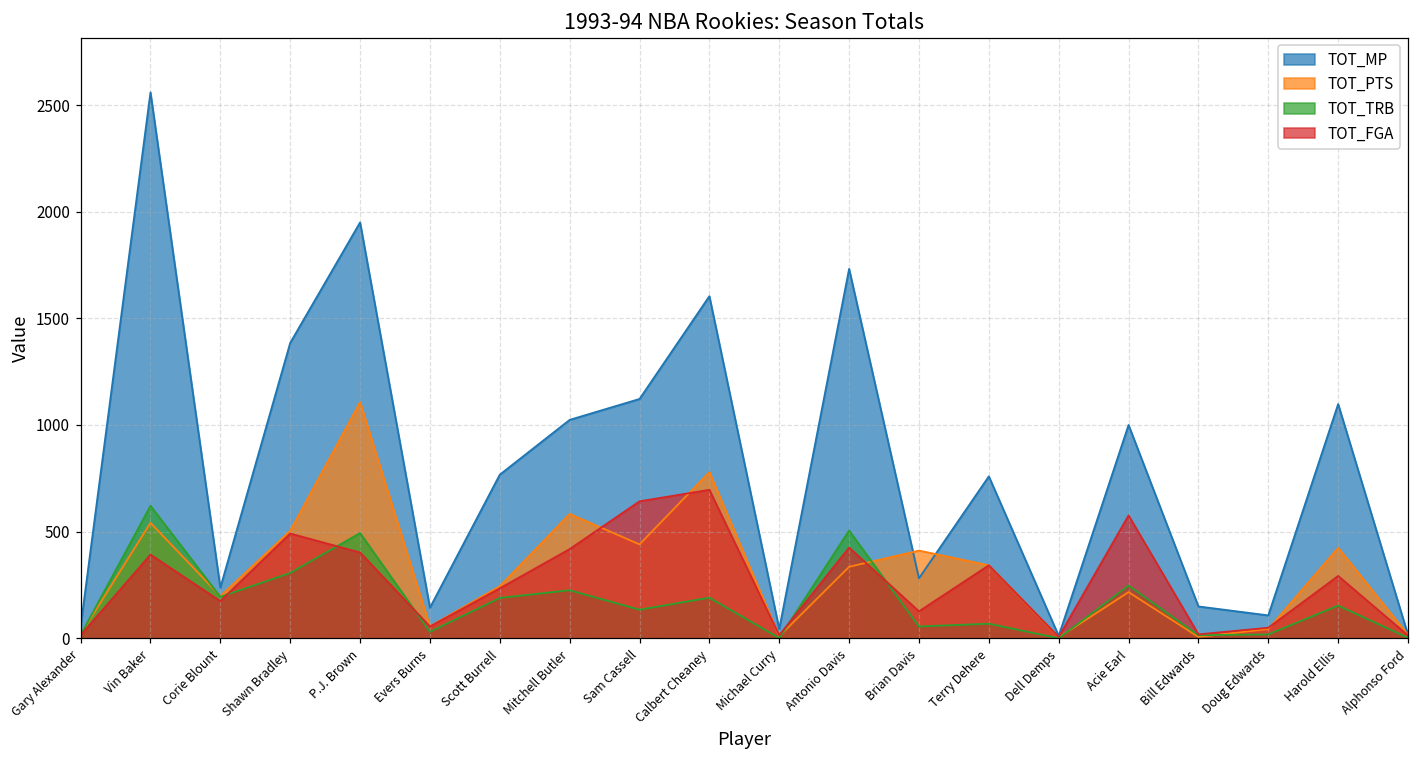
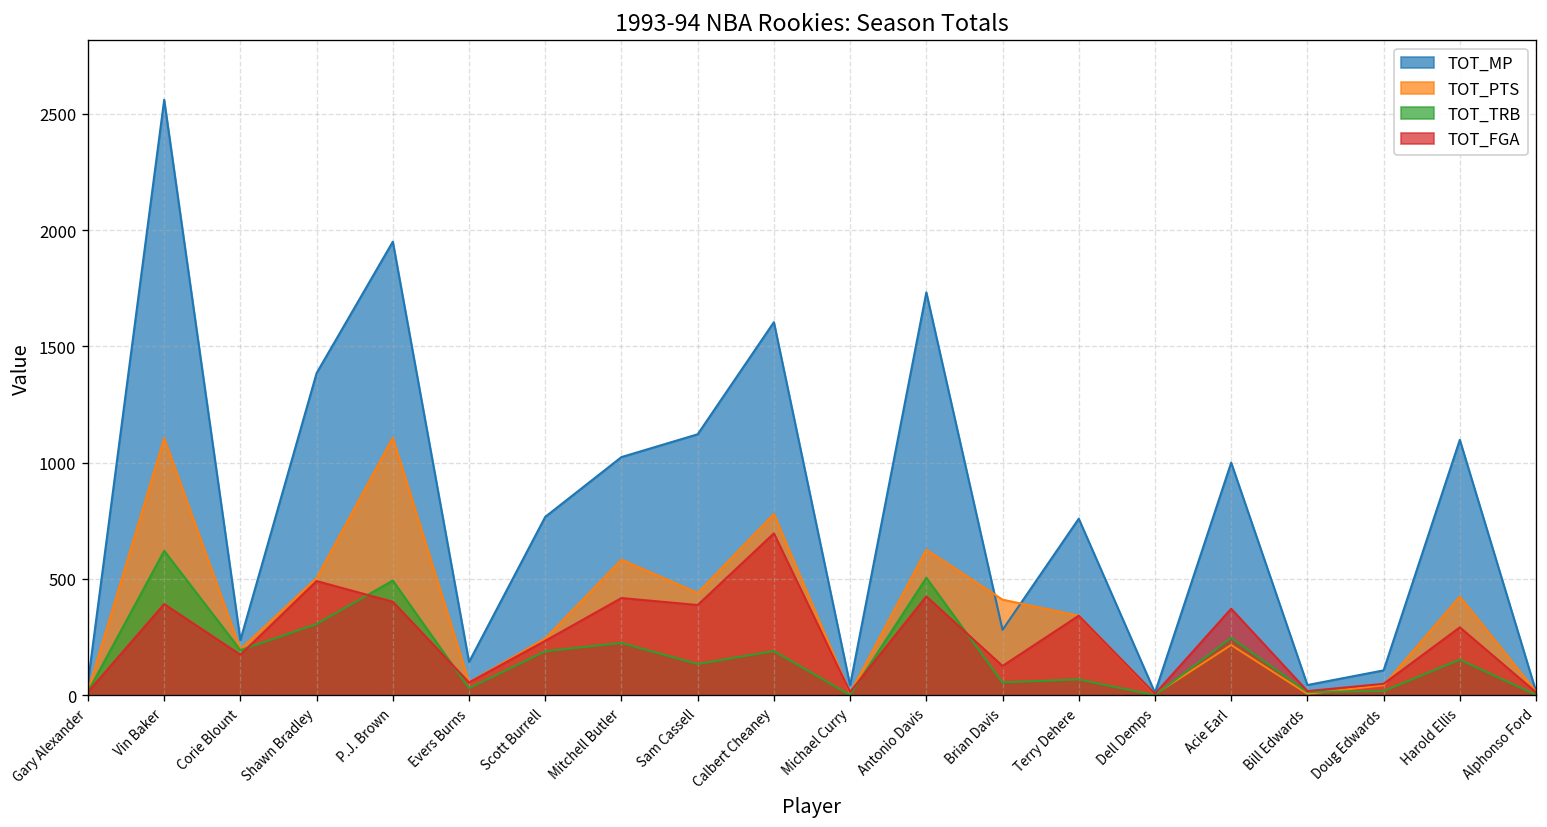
  {
    "TOT_MP": {
      "Gary Alexander": 60,
      "Vin Baker": 2560,
      "Corie Blount": 240,
      "Shawn Bradley": 1390,
      "P.J. Brown": 1950,
      "Evers Burns": 140,
      "Scott Burrell": 770,
      "Mitchell Butler": 1020,
      "Sam Cassell": 1120,
      "Calbert Cheaney": 1600,
      "Michael Curry": 40,
      "Antonio Davis": 1730,
      "Brian Davis": 280,
      "Terry Dehere": 760,
      "Acie Earl": 1000,
-     "Bill Edwards": 150,
+     "Bill Edwards": 40,
      "Doug Edwards": 110,
      "Harold Ellis": 1100
    },
    "TOT_PTS": {
-     "Vin Baker": 540,
+     "Vin Baker": 1110,
      "P.J. Brown": 1110,
      "Mitchell Butler": 580,
      "Sam Cassell": 440,
      "Calbert Cheaney": 780,
-     "Antonio Davis": 340,
+     "Antonio Davis": 630,
      "Brian Davis": 410,
      "Acie Earl": 220,
      "Harold Ellis": 420
    },
    "TOT_TRB": {
      "Vin Baker": 620,
      "Shawn Bradley": 310,
      "P.J. Brown": 490,
      "Evers Burns": 30,
      "Scott Burrell": 190,
      "Mitchell Butler": 230,
      "Sam Cassell": 130,
      "Calbert Cheaney": 190,
      "Antonio Davis": 510,
      "Brian Davis": 60,
      "Terry Dehere": 70,
      "Acie Earl": 250,
      "Doug Edwards": 20,
      "Harold Ellis": 150
    },
    "TOT_FGA": {
      "Vin Baker": 390,
      "Corie Blount": 170,
      "P.J. Brown": 400,
      "Mitchell Butler": 420,
-     "Sam Cassell": 640,
+     "Sam Cassell": 390,
      "Calbert Cheaney": 700,
      "Antonio Davis": 430,
      "Brian Davis": 130,
-     "Acie Earl": 580,
+     "Acie Earl": 370,
      "Harold Ellis": 290
    }
  }
